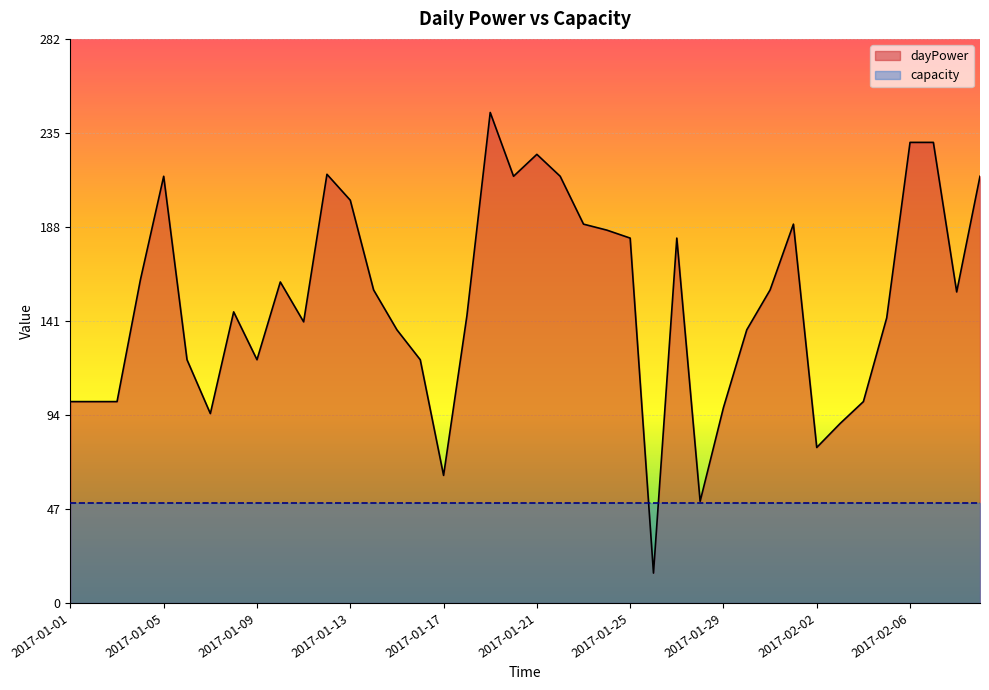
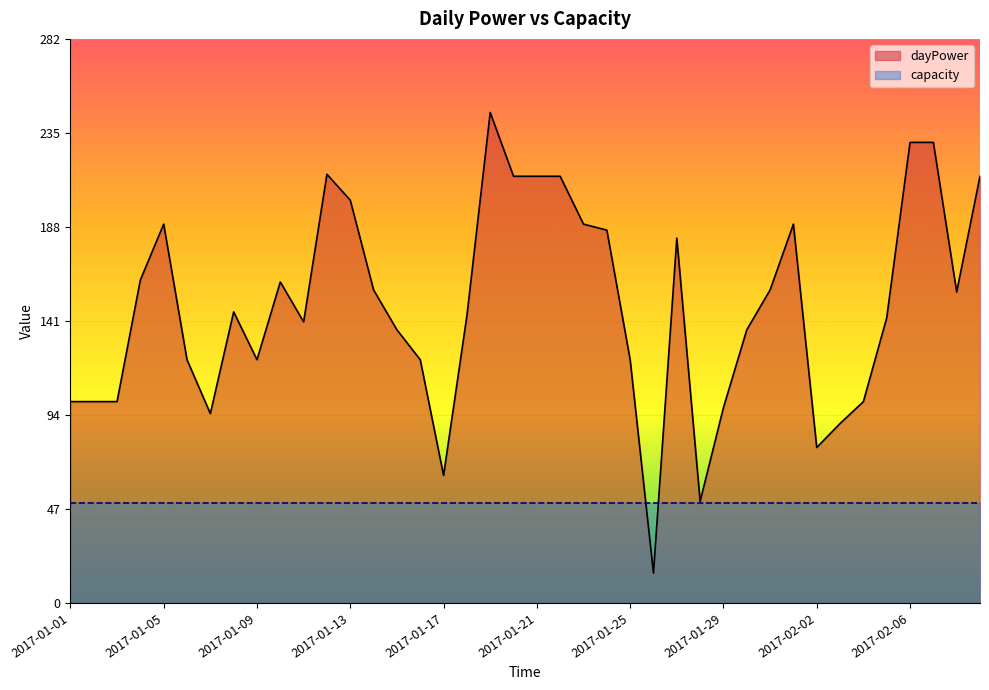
  {
    "dayPower": {
      "2017-01-01": 101,
-     "2017-01-05": 214,
+     "2017-01-05": 190,
      "2017-01-09": 122,
      "2017-01-13": 202,
      "2017-01-17": 64,
-     "2017-01-21": 225,
-     "2017-01-25": 183,
+     "2017-01-21": 214,
+     "2017-01-25": 122,
      "2017-01-29": 98,
      "2017-02-02": 78,
      "2017-02-06": 231
    },
    "capacity": {
      "2017-01-01": 50,
      "2017-01-05": 50,
      "2017-01-09": 50,
      "2017-01-13": 50,
      "2017-01-17": 50,
      "2017-01-21": 50,
      "2017-01-25": 50,
      "2017-01-29": 50,
      "2017-02-02": 50,
      "2017-02-06": 50
    }
  }
